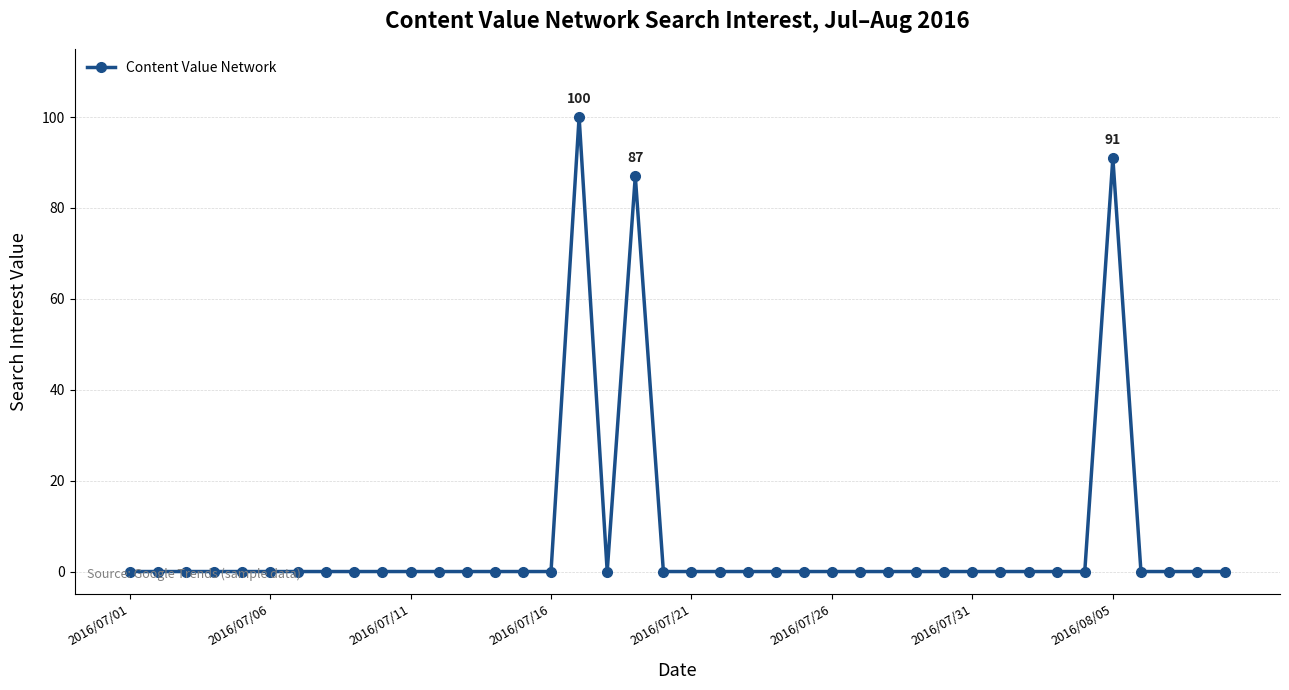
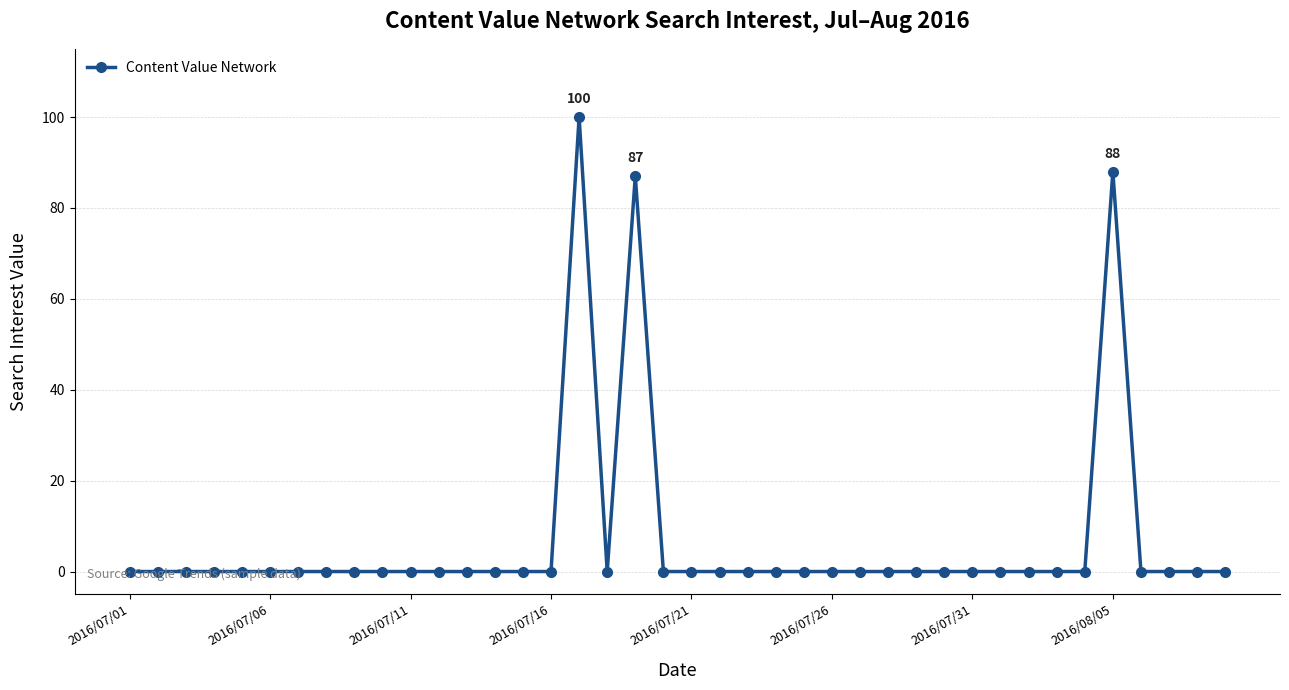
  {
-   "2016/08/05": 91
+   "2016/08/05": 88
  }
